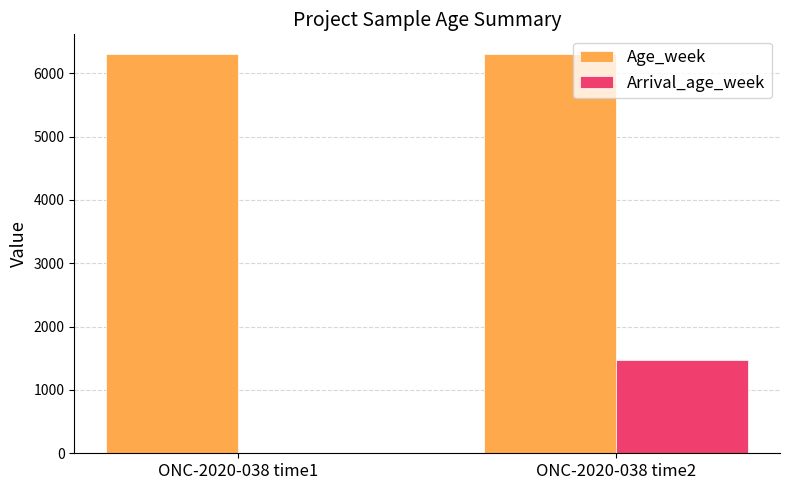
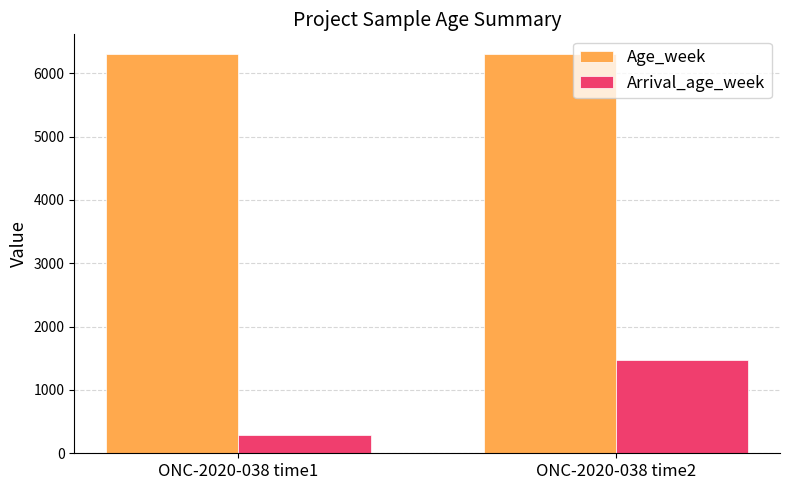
  {
    "Age_week": {
      "ONC-2020-038 time1": 6300,
      "ONC-2020-038 time2": 6300
    },
    "Arrival_age_week": {
-     "ONC-2020-038 time1": 0,
+     "ONC-2020-038 time1": 300,
      "ONC-2020-038 time2": 1500
    }
  }
